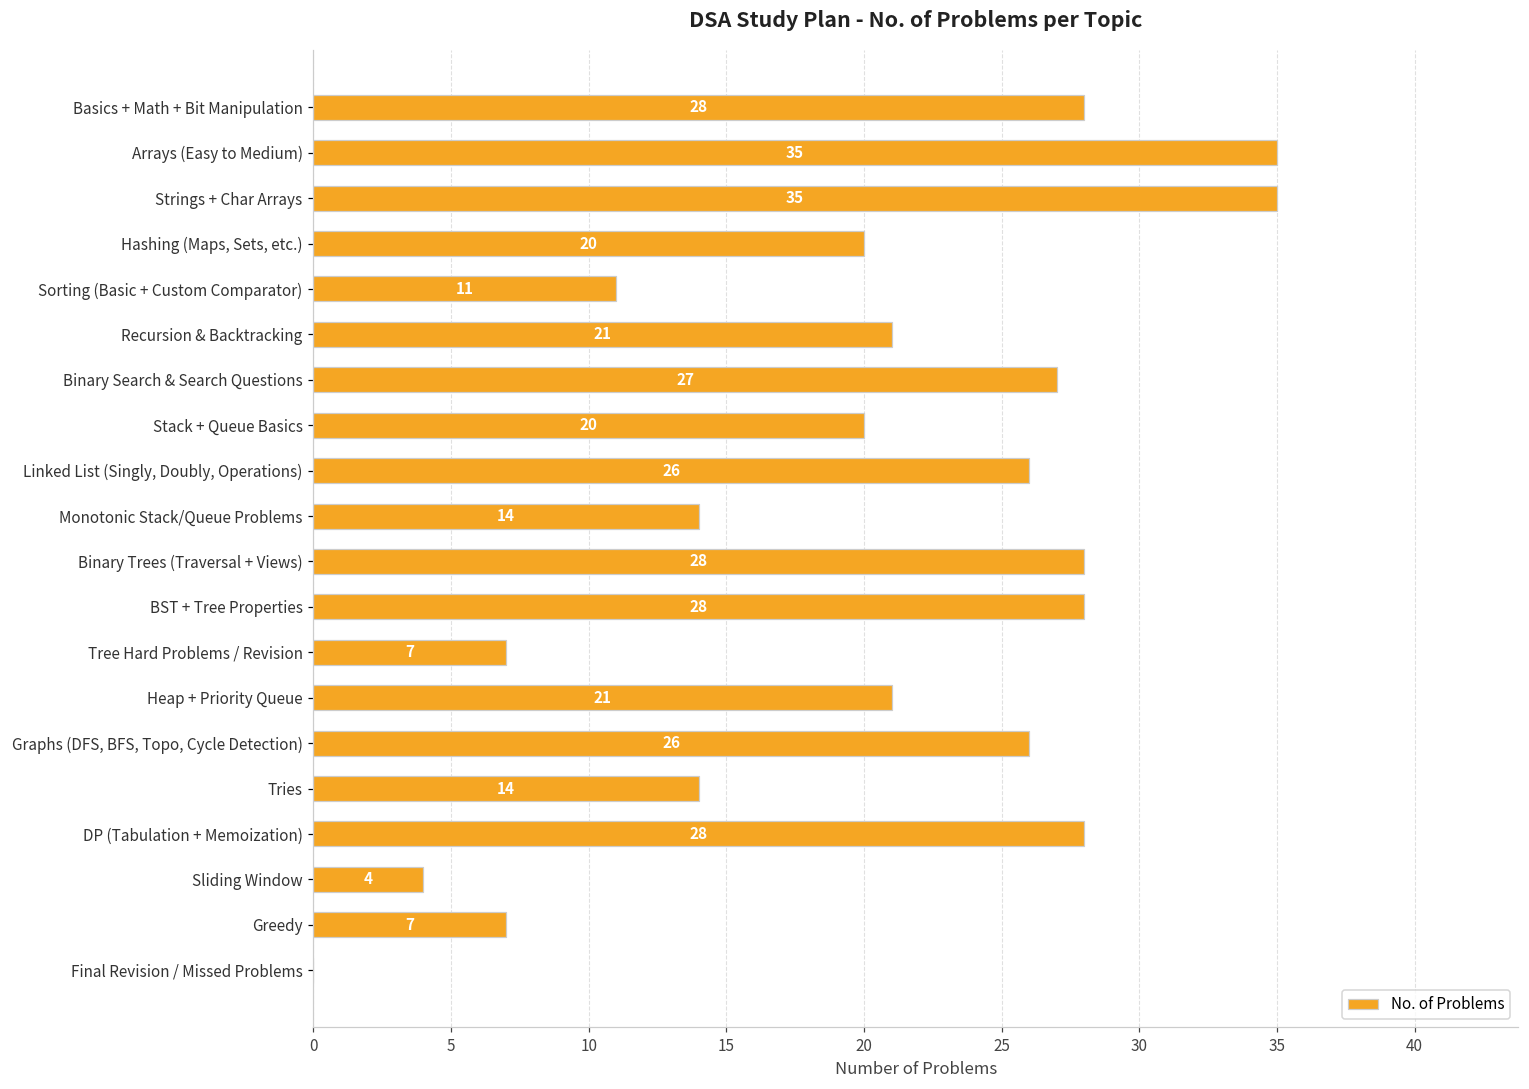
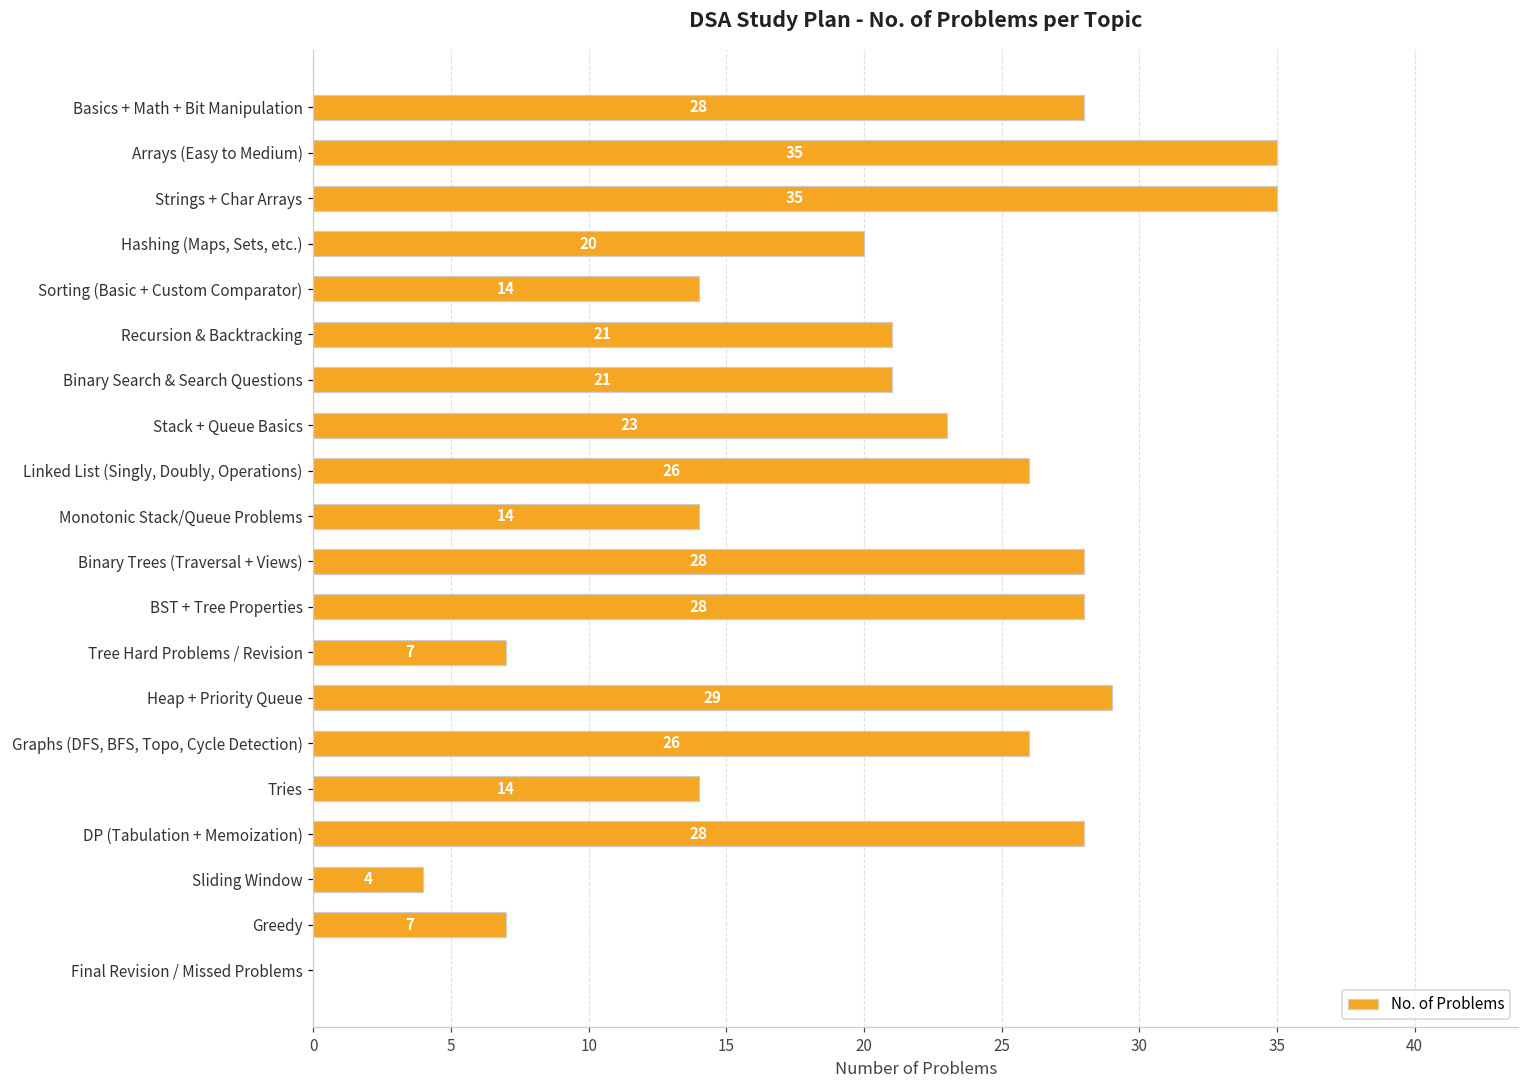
  {
    "Basics + Math + Bit Manipulation": 28,
    "Arrays (Easy to Medium)": 35,
    "Strings + Char Arrays": 35,
    "Hashing (Maps, Sets, etc.)": 20,
-   "Sorting (Basic + Custom Comparator)": 11,
+   "Sorting (Basic + Custom Comparator)": 14,
    "Recursion & Backtracking": 21,
-   "Binary Search & Search Questions": 27,
-   "Stack + Queue Basics": 20,
+   "Binary Search & Search Questions": 21,
+   "Stack + Queue Basics": 23,
    "Linked List (Singly, Doubly, Operations)": 26,
    "Monotonic Stack/Queue Problems": 14,
    "Binary Trees (Traversal + Views)": 28,
    "BST + Tree Properties": 28,
    "Tree Hard Problems / Revision": 7,
-   "Heap + Priority Queue": 21,
+   "Heap + Priority Queue": 29,
    "Graphs (DFS, BFS, Topo, Cycle Detection)": 26,
    "Tries": 14,
    "DP (Tabulation + Memoization)": 28,
    "Sliding Window": 4,
    "Greedy": 7
  }
